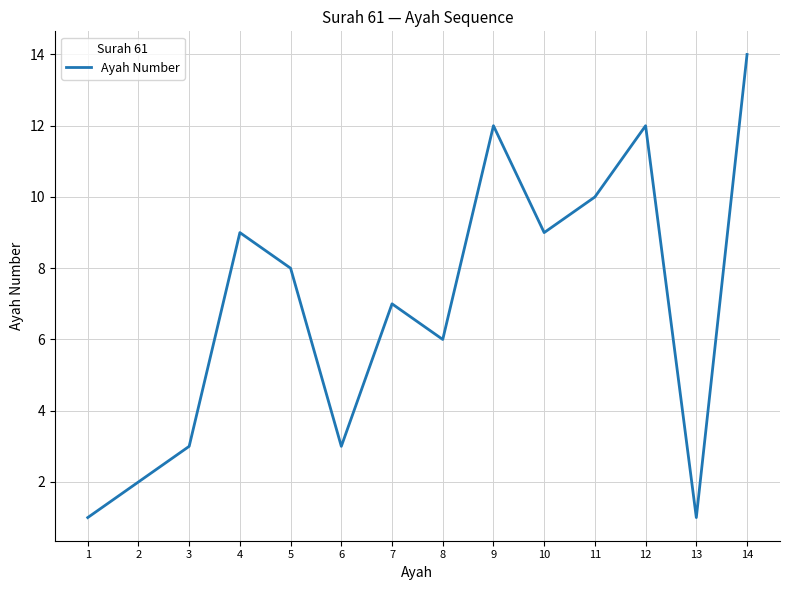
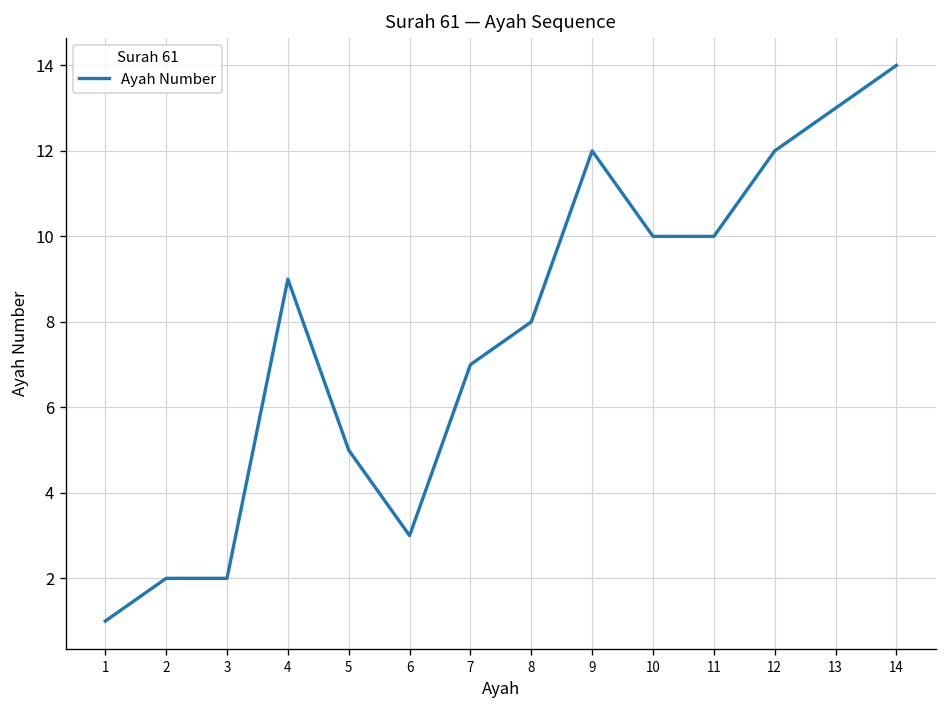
  {
    "1": 1,
    "2": 2,
-   "3": 3,
+   "3": 2,
    "4": 9,
-   "5": 8,
+   "5": 5,
    "6": 3,
    "7": 7,
-   "8": 6,
+   "8": 8,
    "9": 12,
-   "10": 9,
+   "10": 10,
    "11": 10,
    "12": 12,
-   "13": 1,
+   "13": 13,
    "14": 14
  }
